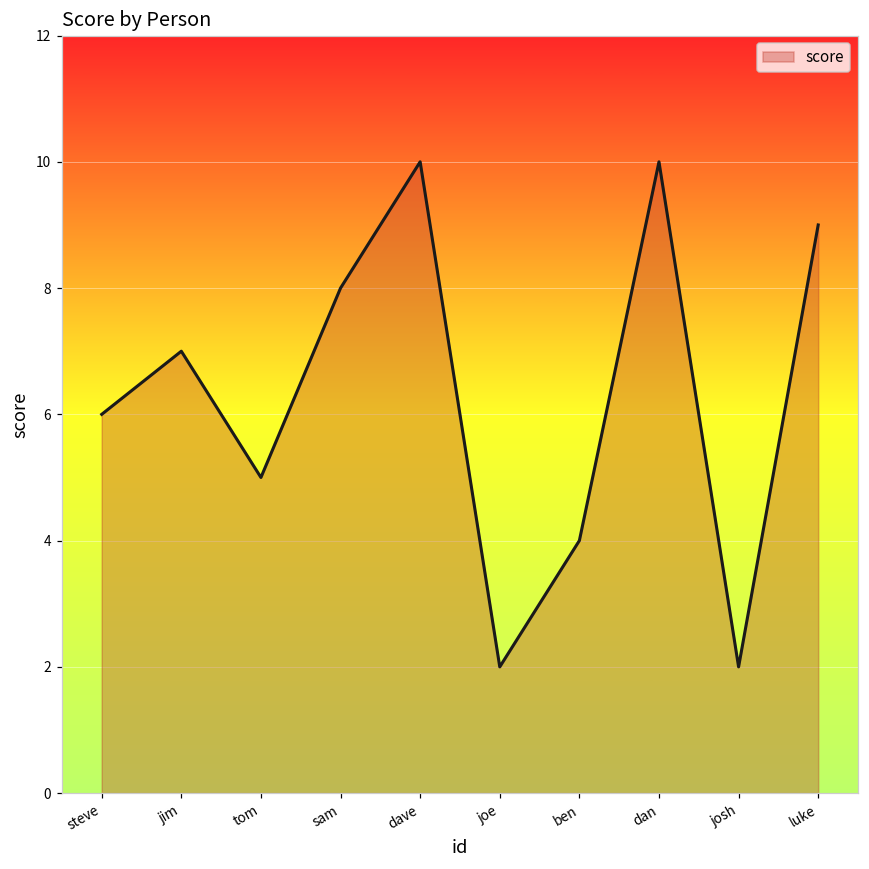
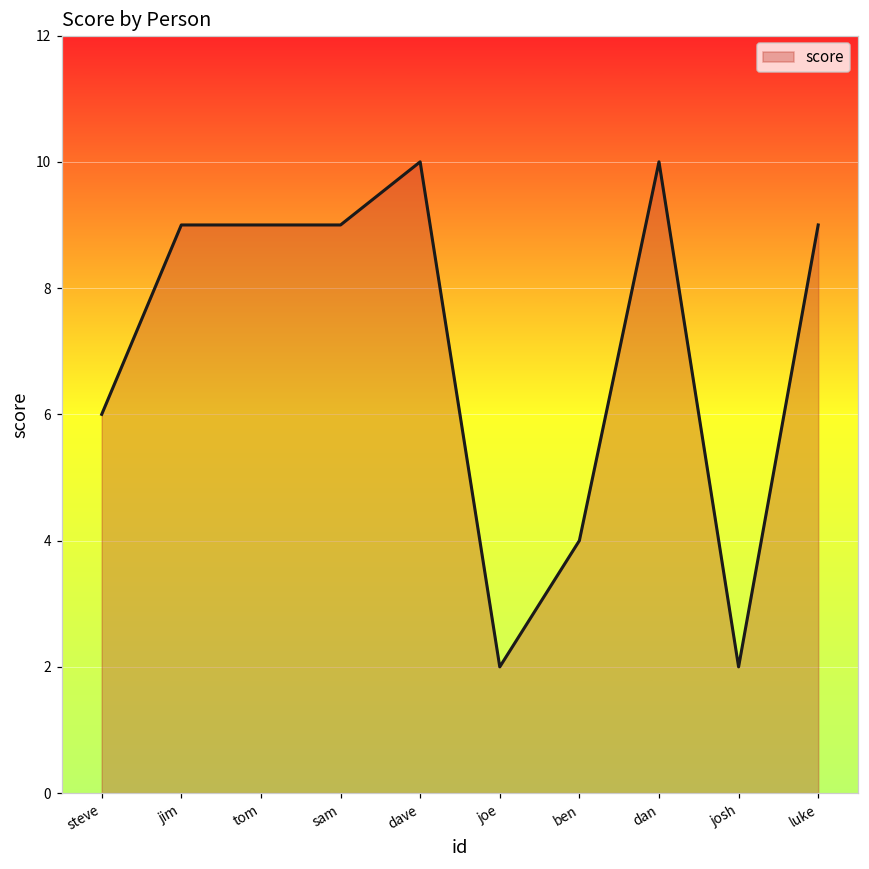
  {
    "steve": 6,
-   "jim": 7,
-   "tom": 5,
-   "sam": 8,
+   "jim": 9,
+   "tom": 9,
+   "sam": 9,
    "dave": 10,
    "joe": 2,
    "ben": 4,
    "dan": 10,
    "josh": 2,
    "luke": 9
  }
